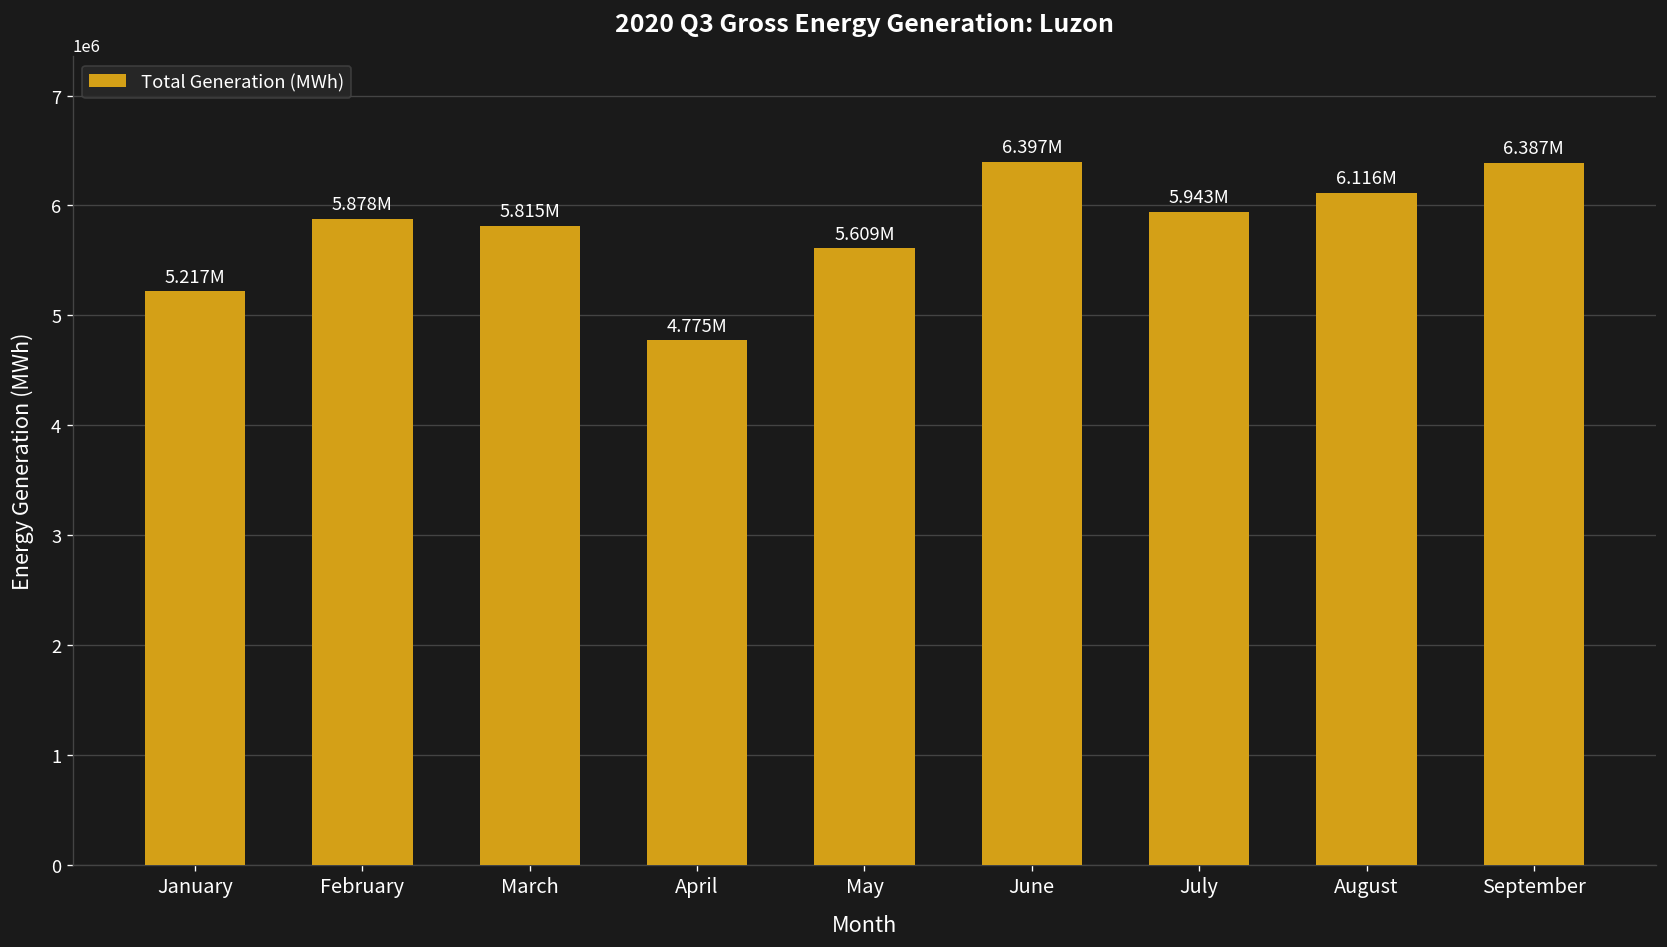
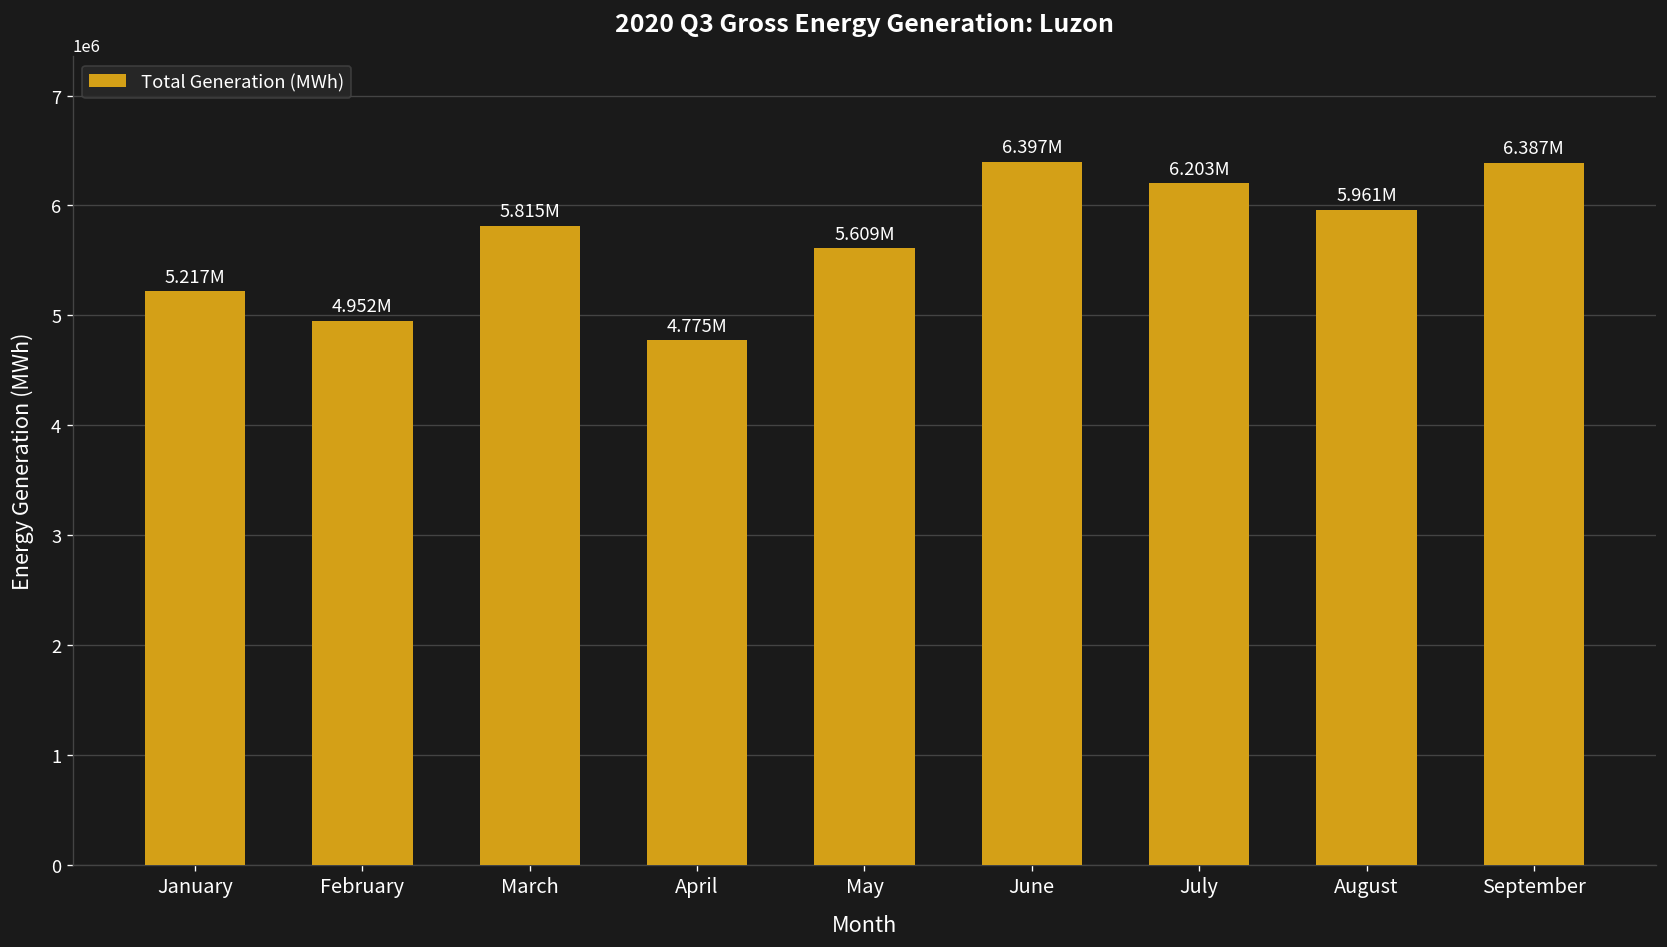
  {
    "January": "5.217M",
-   "February": "5.878M",
+   "February": "4.952M",
    "March": "5.815M",
    "April": "4.775M",
    "May": "5.609M",
    "June": "6.397M",
-   "July": "5.943M",
-   "August": "6.116M",
+   "July": "6.203M",
+   "August": "5.961M",
    "September": "6.387M"
  }
